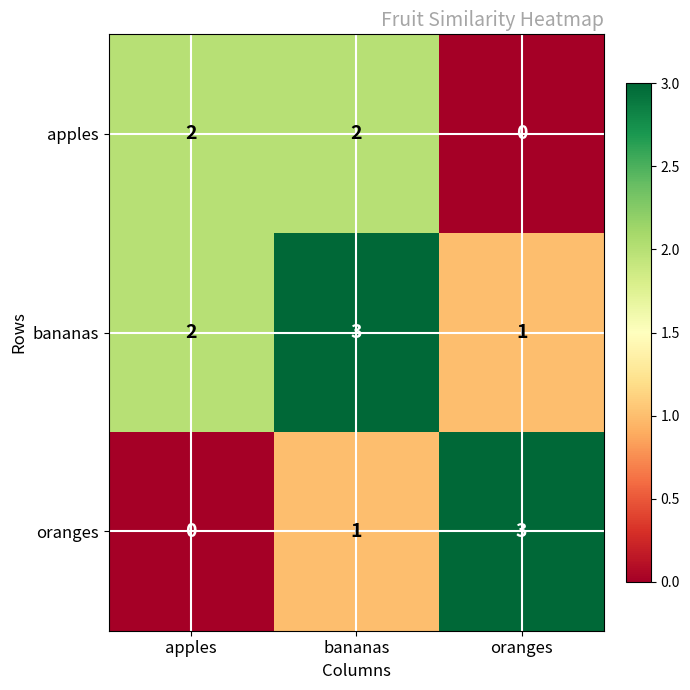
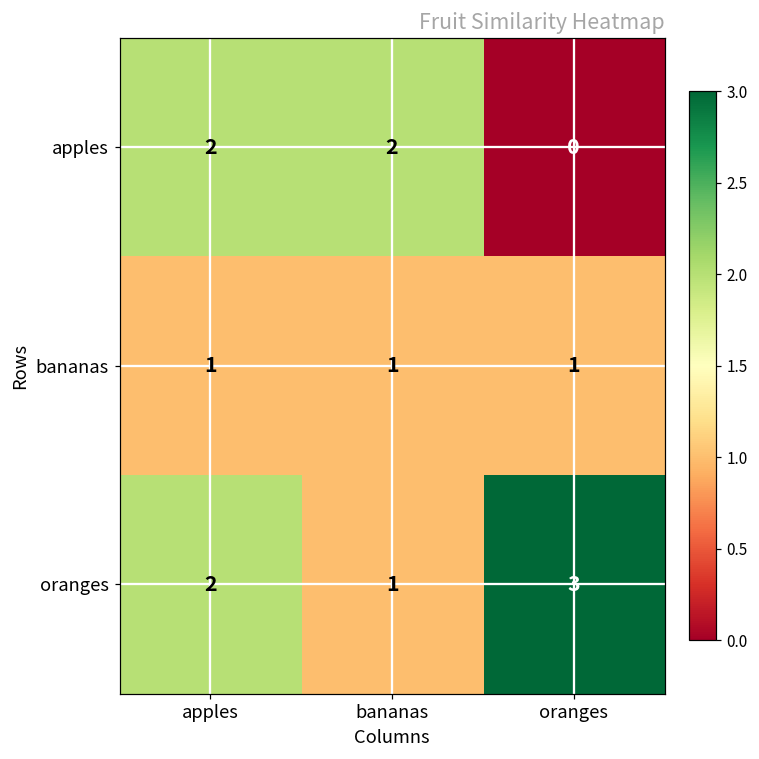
  {
    "apples": {
      "apples": 2,
      "bananas": 2,
      "oranges": 0
    },
    "bananas": {
-     "apples": 2,
-     "bananas": 3,
+     "apples": 1,
+     "bananas": 1,
      "oranges": 1
    },
    "oranges": {
-     "apples": 0,
+     "apples": 2,
      "bananas": 1,
      "oranges": 3
    }
  }
